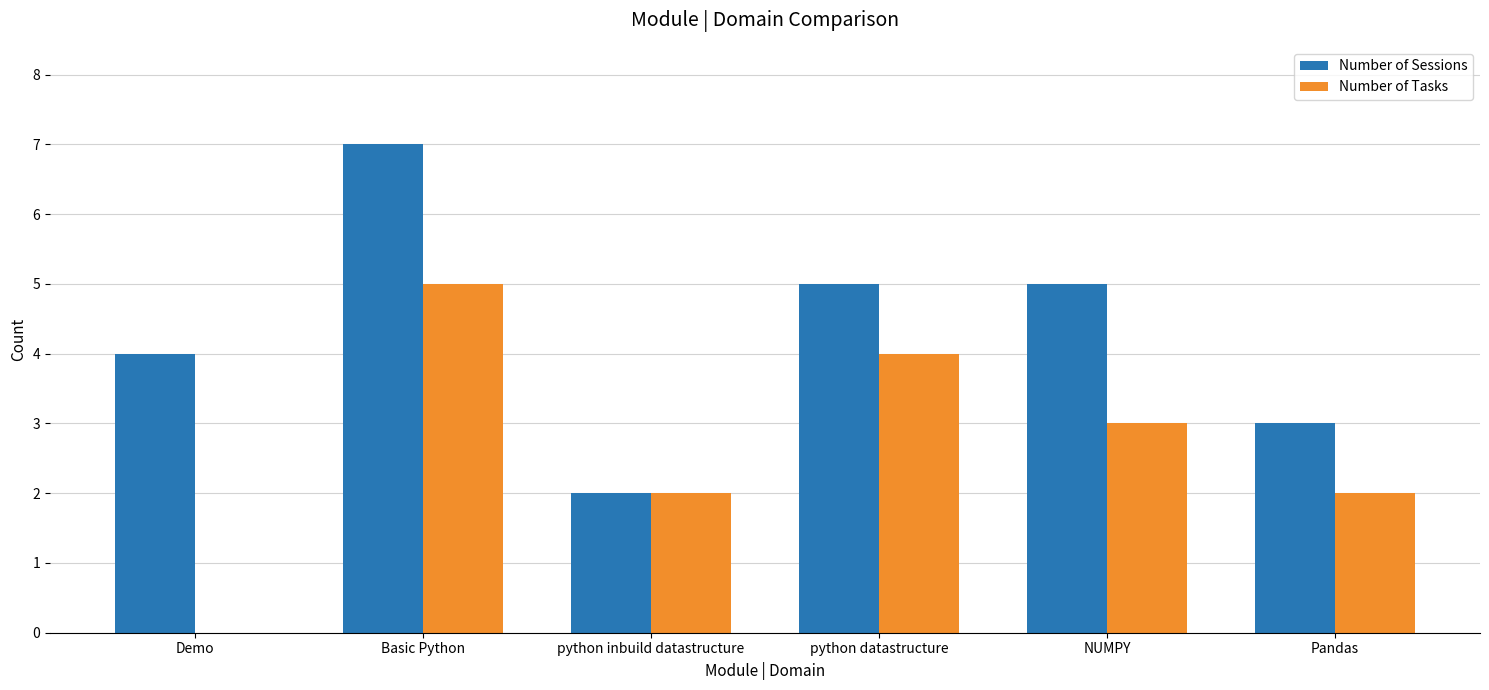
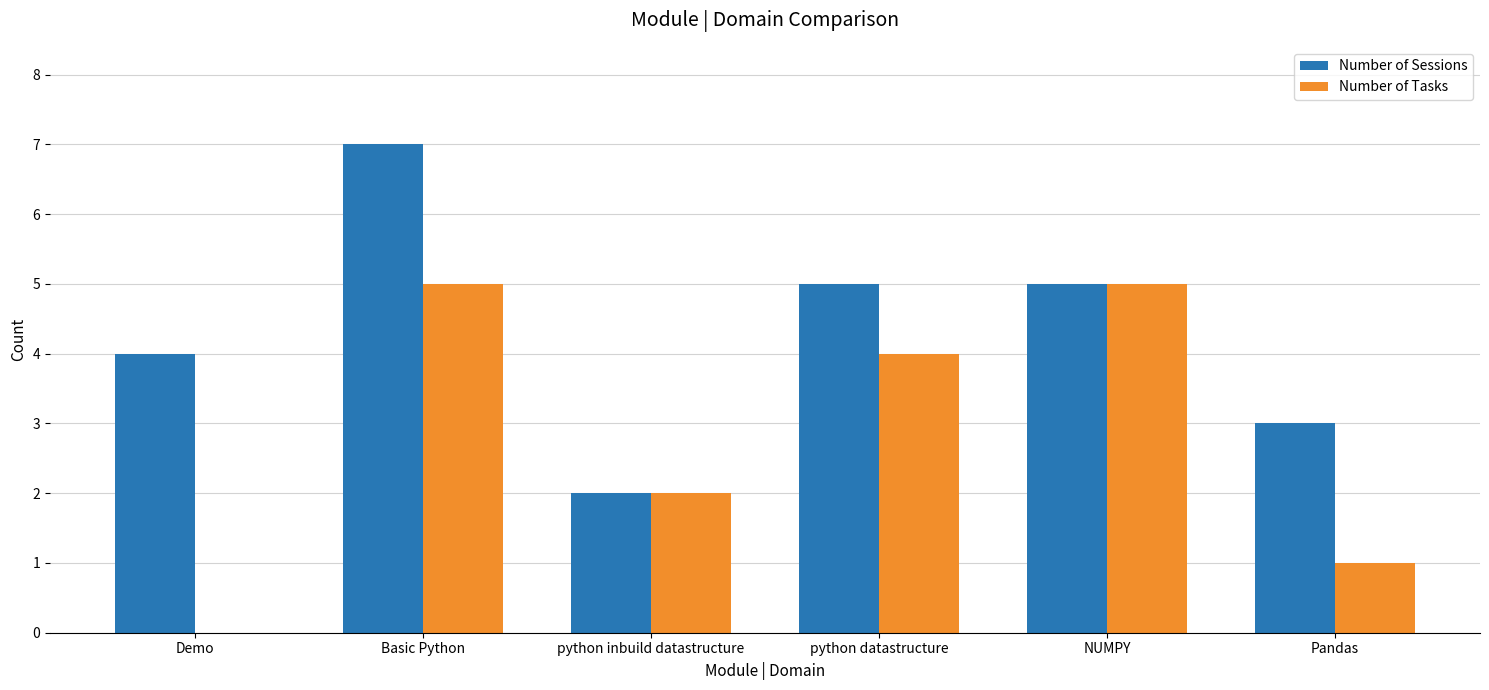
  {
    "Number of Sessions": {
      "Demo": 4,
      "Basic Python": 7,
      "python inbuild datastructure": 2,
      "python datastructure": 5,
      "NUMPY": 5,
      "Pandas": 3
    },
    "Number of Tasks": {
      "Demo": 0,
      "Basic Python": 5,
      "python inbuild datastructure": 2,
      "python datastructure": 4,
-     "NUMPY": 3,
-     "Pandas": 2
+     "NUMPY": 5,
+     "Pandas": 1
    }
  }
